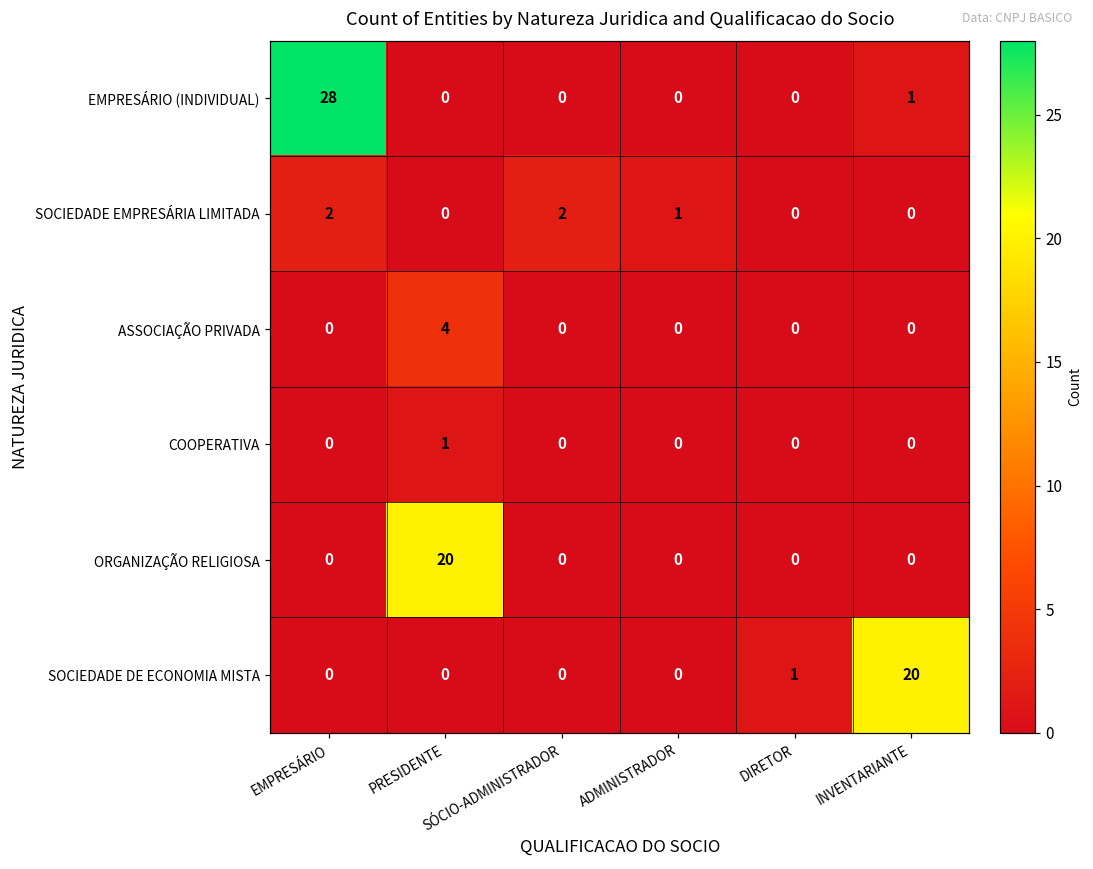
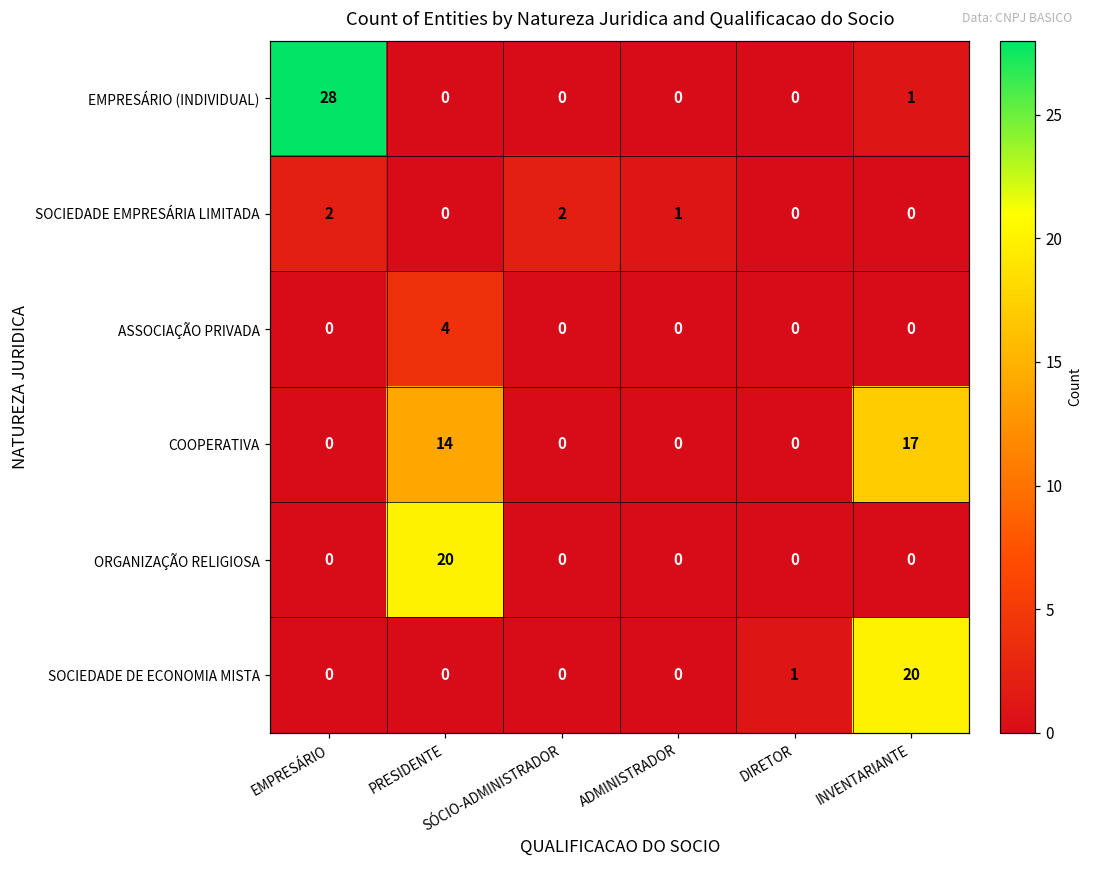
  {
    "EMPRESÁRIO (INDIVIDUAL)": {
      "EMPRESÁRIO": 28,
      "PRESIDENTE": 0,
      "SÓCIO-ADMINISTRADOR": 0,
      "ADMINISTRADOR": 0,
      "DIRETOR": 0,
      "INVENTARIANTE": 1
    },
    "SOCIEDADE EMPRESÁRIA LIMITADA": {
      "EMPRESÁRIO": 2,
      "PRESIDENTE": 0,
      "SÓCIO-ADMINISTRADOR": 2,
      "ADMINISTRADOR": 1,
      "DIRETOR": 0,
      "INVENTARIANTE": 0
    },
    "ASSOCIAÇÃO PRIVADA": {
      "EMPRESÁRIO": 0,
      "PRESIDENTE": 4,
      "SÓCIO-ADMINISTRADOR": 0,
      "ADMINISTRADOR": 0,
      "DIRETOR": 0,
      "INVENTARIANTE": 0
    },
    "COOPERATIVA": {
      "EMPRESÁRIO": 0,
-     "PRESIDENTE": 1,
+     "PRESIDENTE": 14,
      "SÓCIO-ADMINISTRADOR": 0,
      "ADMINISTRADOR": 0,
      "DIRETOR": 0,
-     "INVENTARIANTE": 0
+     "INVENTARIANTE": 17
    },
    "ORGANIZAÇÃO RELIGIOSA": {
      "EMPRESÁRIO": 0,
      "PRESIDENTE": 20,
      "SÓCIO-ADMINISTRADOR": 0,
      "ADMINISTRADOR": 0,
      "DIRETOR": 0,
      "INVENTARIANTE": 0
    },
    "SOCIEDADE DE ECONOMIA MISTA": {
      "EMPRESÁRIO": 0,
      "PRESIDENTE": 0,
      "SÓCIO-ADMINISTRADOR": 0,
      "ADMINISTRADOR": 0,
      "DIRETOR": 1,
      "INVENTARIANTE": 20
    }
  }
